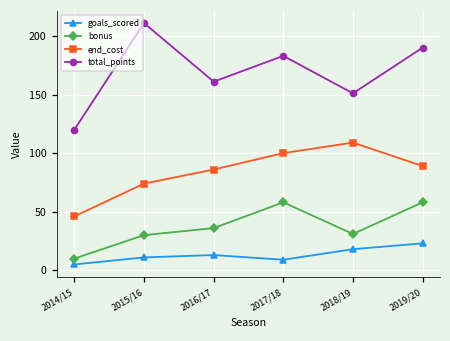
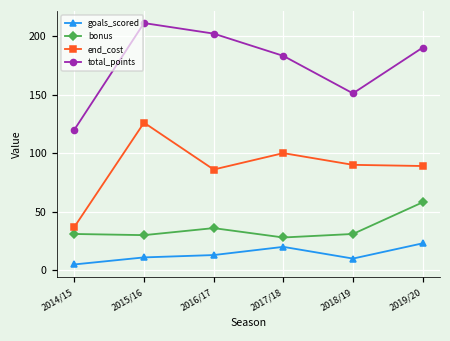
  {
    "goals_scored": {
      "2014/15": 5,
      "2015/16": 11,
      "2016/17": 13,
-     "2017/18": 9,
-     "2018/19": 18,
+     "2017/18": 20,
+     "2018/19": 10,
      "2019/20": 23
    },
    "bonus": {
-     "2014/15": 10,
+     "2014/15": 31,
      "2015/16": 30,
      "2016/17": 36,
-     "2017/18": 58,
+     "2017/18": 28,
      "2018/19": 31,
      "2019/20": 58
    },
    "end_cost": {
-     "2014/15": 46,
-     "2015/16": 74,
+     "2014/15": 37,
+     "2015/16": 126,
      "2016/17": 86,
      "2017/18": 100,
-     "2018/19": 109,
+     "2018/19": 90,
      "2019/20": 89
    },
    "total_points": {
      "2014/15": 120,
      "2015/16": 211,
-     "2016/17": 161,
+     "2016/17": 202,
      "2017/18": 183,
      "2018/19": 151,
      "2019/20": 190
    }
  }
